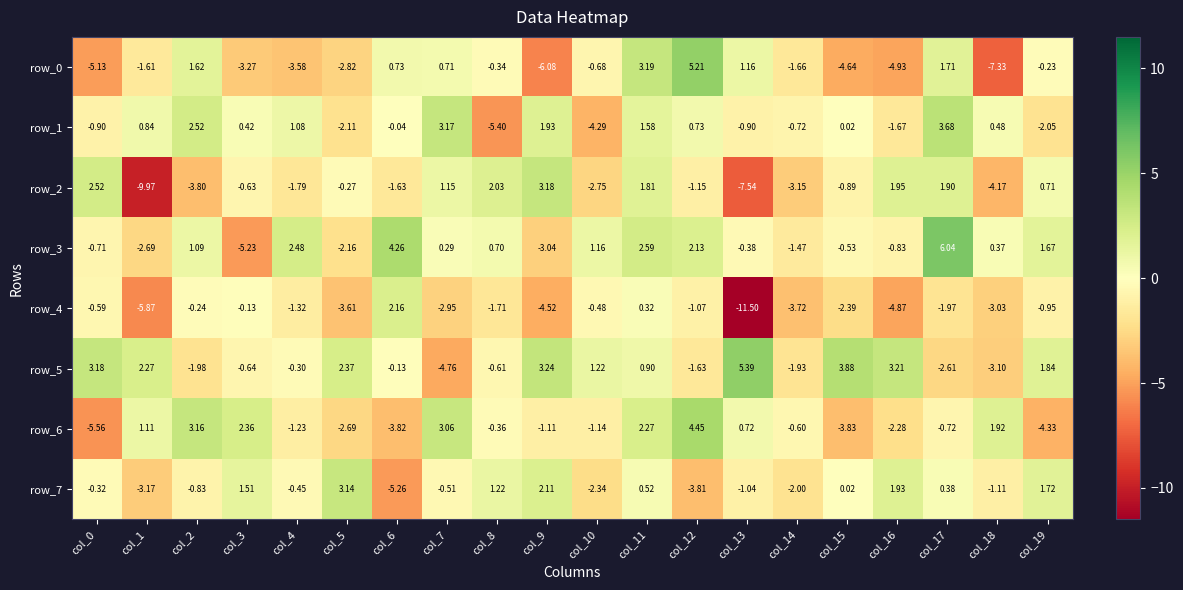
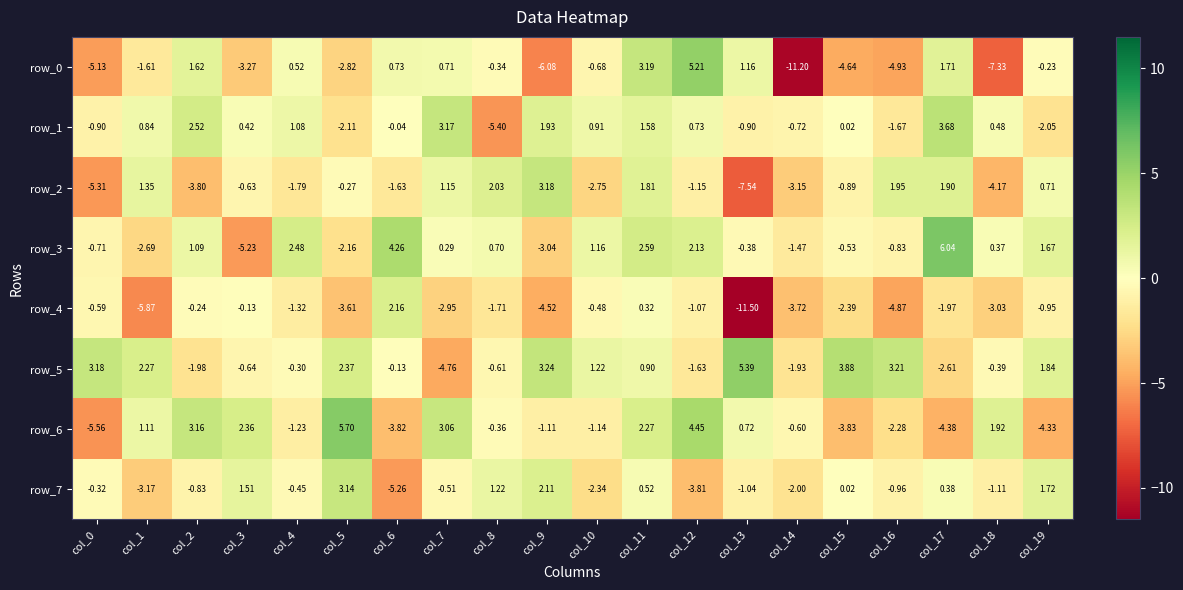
  {
    "row_0": {
      "col_0": -5.13,
      "col_1": -1.61,
      "col_2": 1.62,
      "col_3": -3.27,
-     "col_4": -3.58,
+     "col_4": 0.52,
      "col_5": -2.82,
      "col_6": 0.73,
      "col_7": 0.71,
      "col_8": -0.34,
      "col_9": -6.08,
      "col_10": -0.68,
      "col_11": 3.19,
      "col_12": 5.21,
      "col_13": 1.16,
-     "col_14": -1.66,
+     "col_14": -11.20,
      "col_15": -4.64,
      "col_16": -4.93,
      "col_17": 1.71,
      "col_18": -7.33,
      "col_19": -0.23
    },
    "row_1": {
      "col_0": -0.90,
      "col_1": 0.84,
      "col_2": 2.52,
      "col_3": 0.42,
      "col_4": 1.08,
      "col_5": -2.11,
      "col_6": -0.04,
      "col_7": 3.17,
      "col_8": -5.40,
      "col_9": 1.93,
-     "col_10": -4.29,
+     "col_10": 0.91,
      "col_11": 1.58,
      "col_12": 0.73,
      "col_13": -0.90,
      "col_14": -0.72,
      "col_15": 0.02,
      "col_16": -1.67,
      "col_17": 3.68,
      "col_18": 0.48,
      "col_19": -2.05
    },
    "row_2": {
-     "col_0": 2.52,
-     "col_1": -9.97,
+     "col_0": -5.31,
+     "col_1": 1.35,
      "col_2": -3.80,
      "col_3": -0.63,
      "col_4": -1.79,
      "col_5": -0.27,
      "col_6": -1.63,
      "col_7": 1.15,
      "col_8": 2.03,
      "col_9": 3.18,
      "col_10": -2.75,
      "col_11": 1.81,
      "col_12": -1.15,
      "col_13": -7.54,
      "col_14": -3.15,
      "col_15": -0.89,
      "col_16": 1.95,
      "col_17": 1.90,
      "col_18": -4.17,
      "col_19": 0.71
    },
    "row_3": {
      "col_0": -0.71,
      "col_1": -2.69,
      "col_2": 1.09,
      "col_3": -5.23,
      "col_4": 2.48,
      "col_5": -2.16,
      "col_6": 4.26,
      "col_7": 0.29,
      "col_8": 0.70,
      "col_9": -3.04,
      "col_10": 1.16,
      "col_11": 2.59,
      "col_12": 2.13,
      "col_13": -0.38,
      "col_14": -1.47,
      "col_15": -0.53,
      "col_16": -0.83,
      "col_17": 6.04,
      "col_18": 0.37,
      "col_19": 1.67
    },
    "row_4": {
      "col_0": -0.59,
      "col_1": -5.87,
      "col_2": -0.24,
      "col_3": -0.13,
      "col_4": -1.32,
      "col_5": -3.61,
      "col_6": 2.16,
      "col_7": -2.95,
      "col_8": -1.71,
      "col_9": -4.52,
      "col_10": -0.48,
      "col_11": 0.32,
      "col_12": -1.07,
      "col_13": -11.50,
      "col_14": -3.72,
      "col_15": -2.39,
      "col_16": -4.87,
      "col_17": -1.97,
      "col_18": -3.03,
      "col_19": -0.95
    },
    "row_5": {
      "col_0": 3.18,
      "col_1": 2.27,
      "col_2": -1.98,
      "col_3": -0.64,
      "col_4": -0.30,
      "col_5": 2.37,
      "col_6": -0.13,
      "col_7": -4.76,
      "col_8": -0.61,
      "col_9": 3.24,
      "col_10": 1.22,
      "col_11": 0.90,
      "col_12": -1.63,
      "col_13": 5.39,
      "col_14": -1.93,
      "col_15": 3.88,
      "col_16": 3.21,
      "col_17": -2.61,
-     "col_18": -3.10,
+     "col_18": -0.39,
      "col_19": 1.84
    },
    "row_6": {
      "col_0": -5.56,
      "col_1": 1.11,
      "col_2": 3.16,
      "col_3": 2.36,
      "col_4": -1.23,
-     "col_5": -2.69,
+     "col_5": 5.70,
      "col_6": -3.82,
      "col_7": 3.06,
      "col_8": -0.36,
      "col_9": -1.11,
      "col_10": -1.14,
      "col_11": 2.27,
      "col_12": 4.45,
      "col_13": 0.72,
      "col_14": -0.60,
      "col_15": -3.83,
      "col_16": -2.28,
-     "col_17": -0.72,
+     "col_17": -4.38,
      "col_18": 1.92,
      "col_19": -4.33
    },
    "row_7": {
      "col_0": -0.32,
      "col_1": -3.17,
      "col_2": -0.83,
      "col_3": 1.51,
      "col_4": -0.45,
      "col_5": 3.14,
      "col_6": -5.26,
      "col_7": -0.51,
      "col_8": 1.22,
      "col_9": 2.11,
      "col_10": -2.34,
      "col_11": 0.52,
      "col_12": -3.81,
      "col_13": -1.04,
      "col_14": -2.00,
      "col_15": 0.02,
-     "col_16": 1.93,
+     "col_16": -0.96,
      "col_17": 0.38,
      "col_18": -1.11,
      "col_19": 1.72
    }
  }
